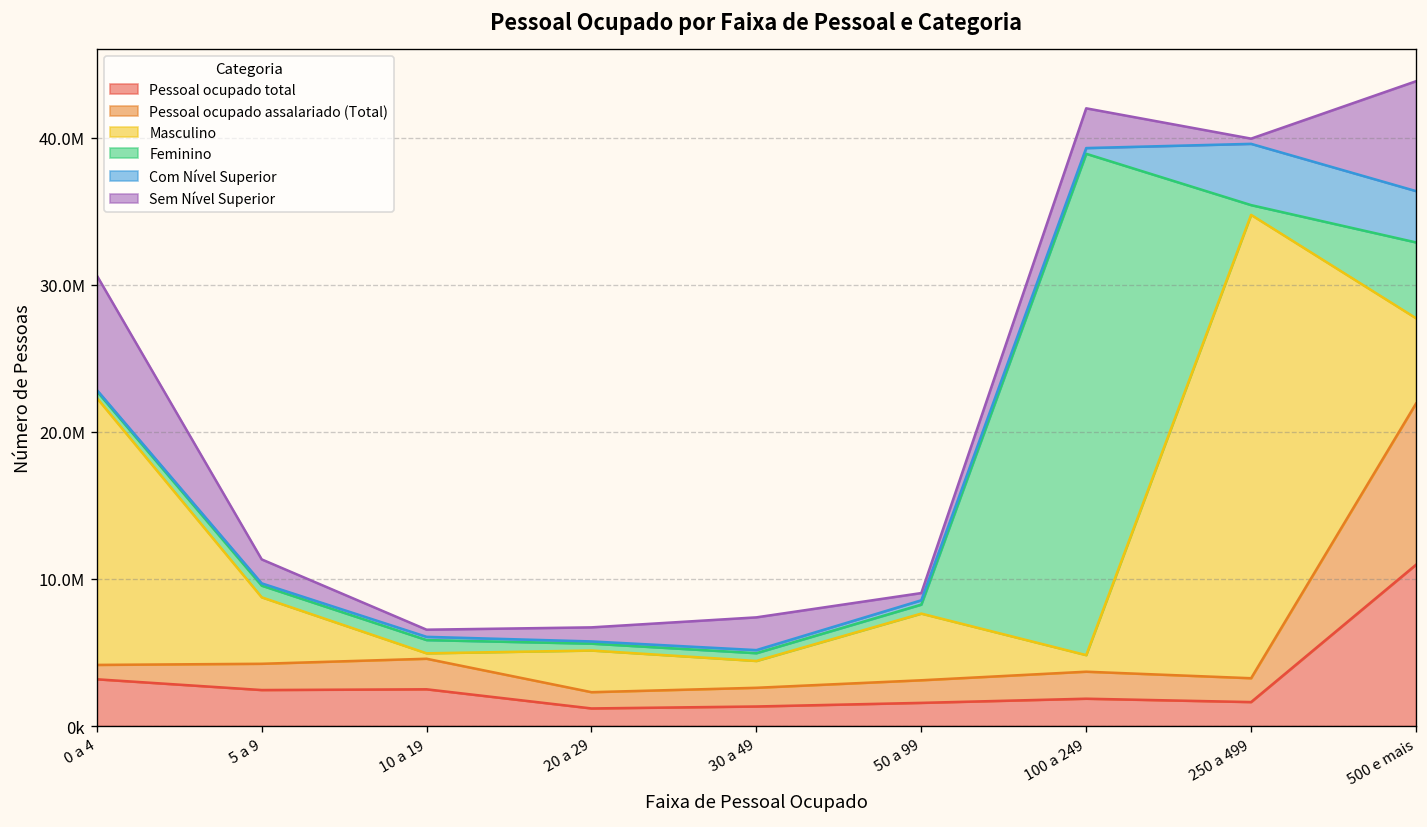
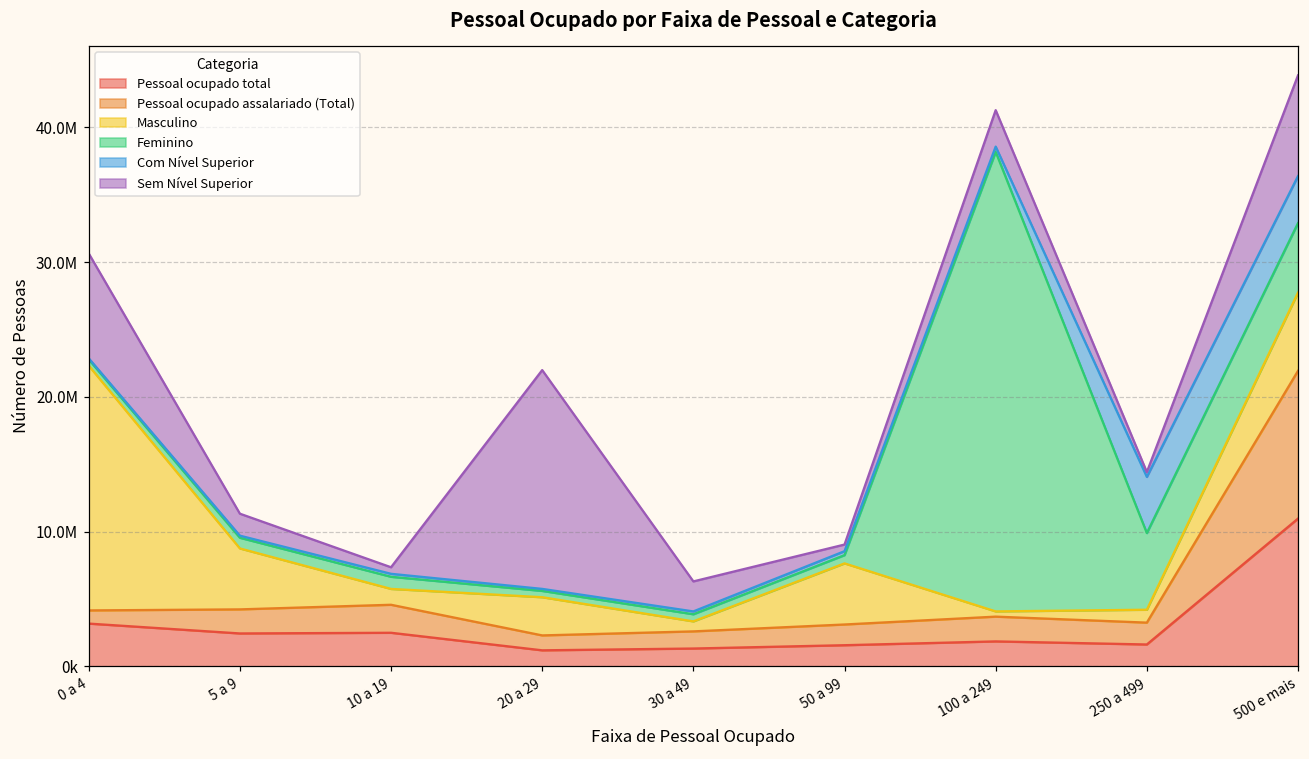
  {
    "Masculino": {
      "0 a 4": 18200000,
      "5 a 9": 4500000,
-     "10 a 19": 400000,
+     "10 a 19": 1200000,
      "20 a 29": 2800000,
-     "30 a 49": 1800000,
+     "30 a 49": 700000,
      "50 a 99": 4500000,
-     "100 a 249": 1100000,
-     "250 a 499": 31500000,
+     "100 a 249": 400000,
+     "250 a 499": 1000000,
      "500 e mais": 5800000
    },
    "Feminino": {
      "10 a 19": 900000,
      "50 a 99": 600000,
      "100 a 249": 34100000,
-     "250 a 499": 700000,
+     "250 a 499": 5700000,
      "500 e mais": 5200000
    },
    "Com Nível Superior": {
      "10 a 19": 200000,
      "50 a 99": 300000,
      "100 a 249": 400000,
      "250 a 499": 4200000,
      "500 e mais": 3500000
    },
    "Sem Nível Superior": {
      "0 a 4": 7800000,
      "5 a 9": 1600000,
      "10 a 19": 500000,
-     "20 a 29": 1000000,
+     "20 a 29": 16200000,
      "30 a 49": 2200000,
      "50 a 99": 500000,
      "100 a 249": 2700000,
      "250 a 499": 400000,
      "500 e mais": 7500000
    }
  }
